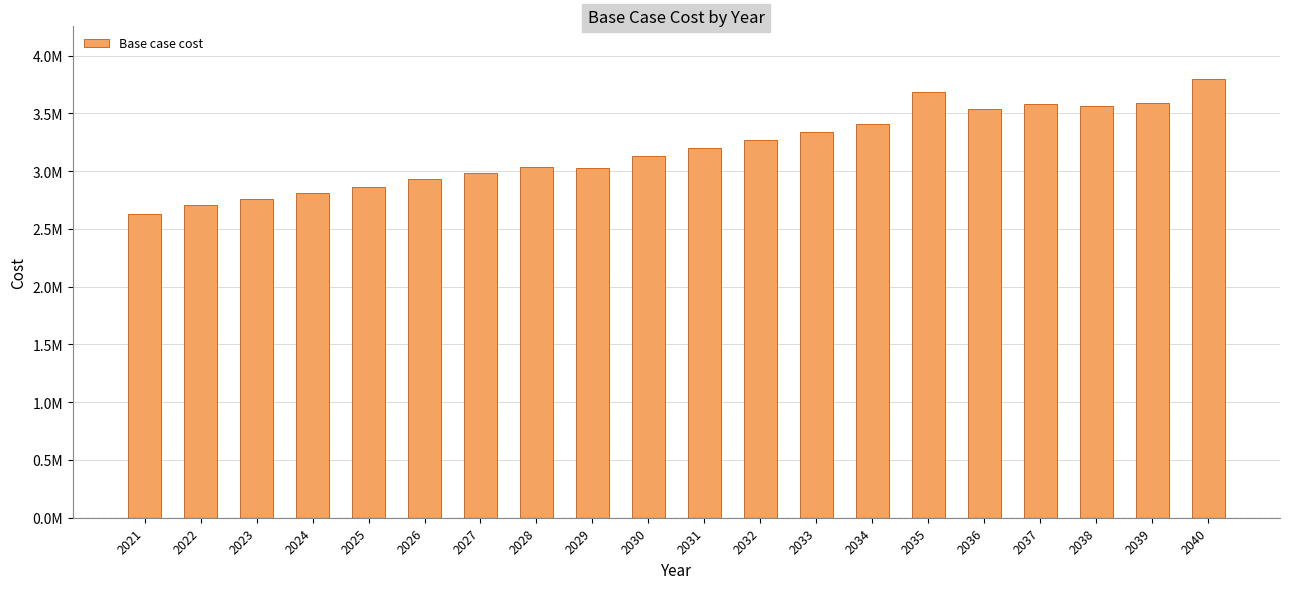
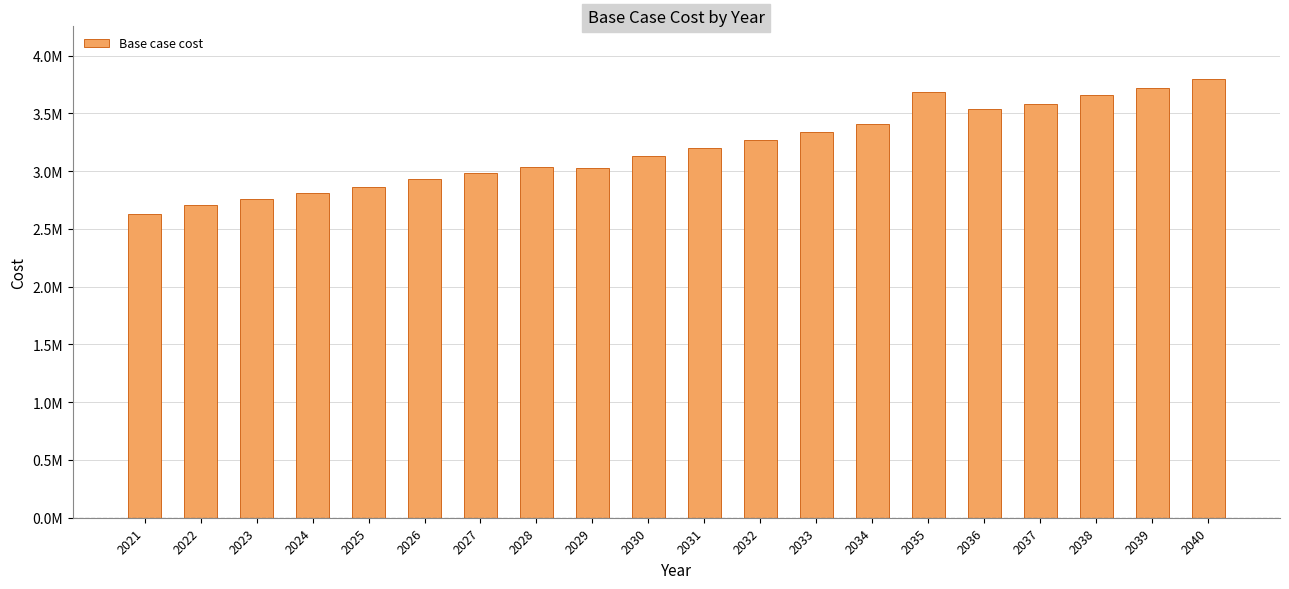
  {
    "2021": 2630000,
    "2022": 2710000,
    "2023": 2760000,
    "2024": 2810000,
    "2025": 2860000,
    "2026": 2930000,
    "2027": 2980000,
    "2028": 3040000,
    "2029": 3030000,
    "2030": 3130000,
    "2031": 3200000,
    "2032": 3270000,
    "2033": 3340000,
    "2034": 3410000,
    "2035": 3680000,
    "2036": 3540000,
    "2037": 3580000,
-   "2038": 3570000,
-   "2039": 3590000,
+   "2038": 3660000,
+   "2039": 3720000,
    "2040": 3800000
  }
